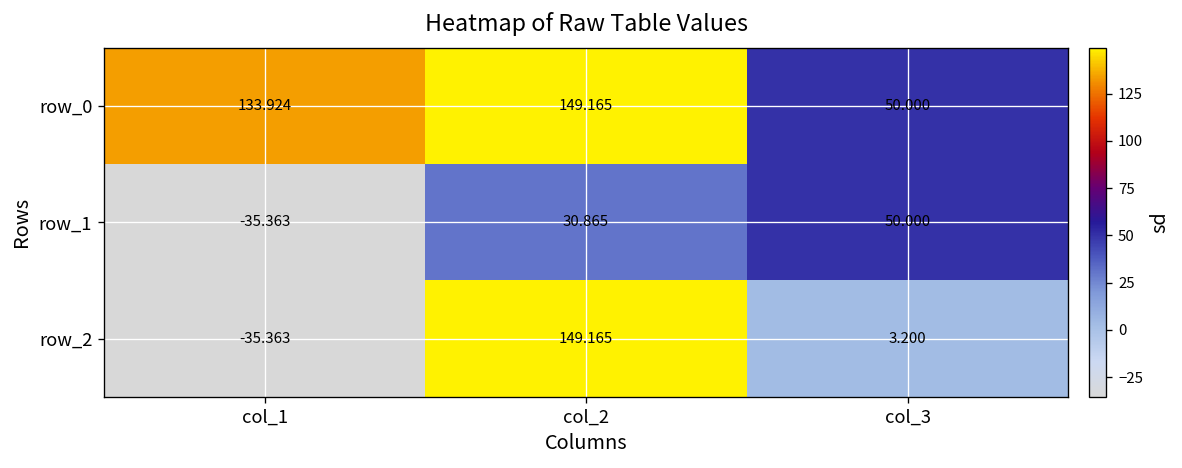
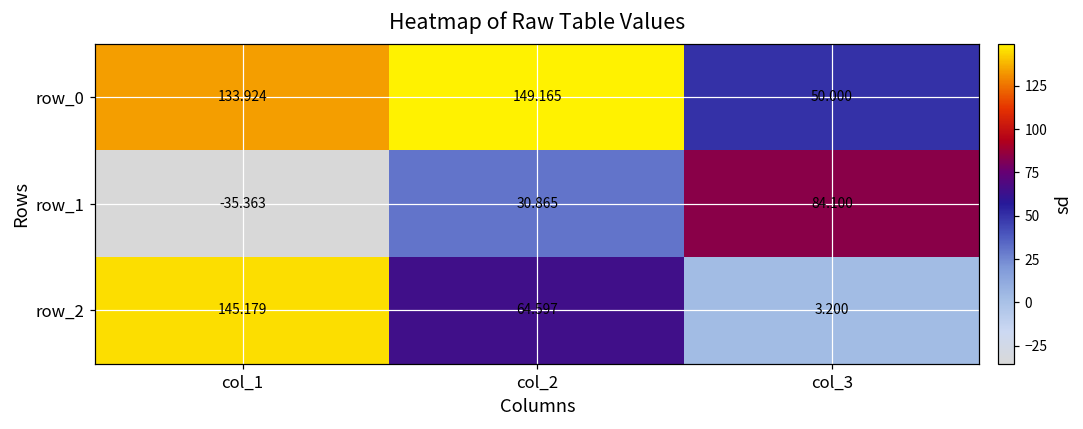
  {
    "row_0": {
      "col_1": 133.924,
      "col_2": 149.165,
      "col_3": 50.000
    },
    "row_1": {
      "col_1": -35.363,
      "col_2": 30.865,
-     "col_3": 50.000
+     "col_3": 84.100
    },
    "row_2": {
-     "col_1": -35.363,
-     "col_2": 149.165,
+     "col_1": 145.179,
+     "col_2": 64.597,
      "col_3": 3.200
    }
  }
